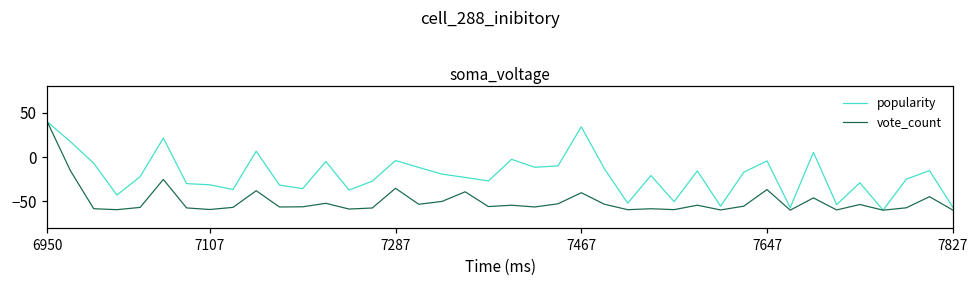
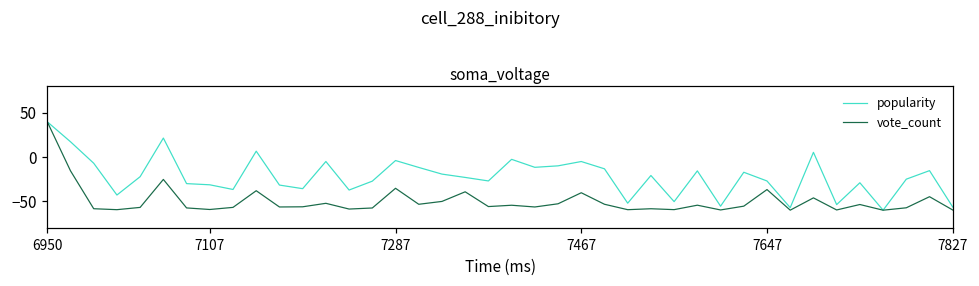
  {
    "popularity": {
      "7107": -30,
      "7287": 0,
-     "7467": 30,
-     "7647": 0,
+     "7467": 0,
+     "7647": -30,
      "7827": -60
    },
    "vote_count": {
      "7107": -60,
      "7287": -40,
      "7467": -40,
      "7647": -40,
      "7827": -60
    }
  }
